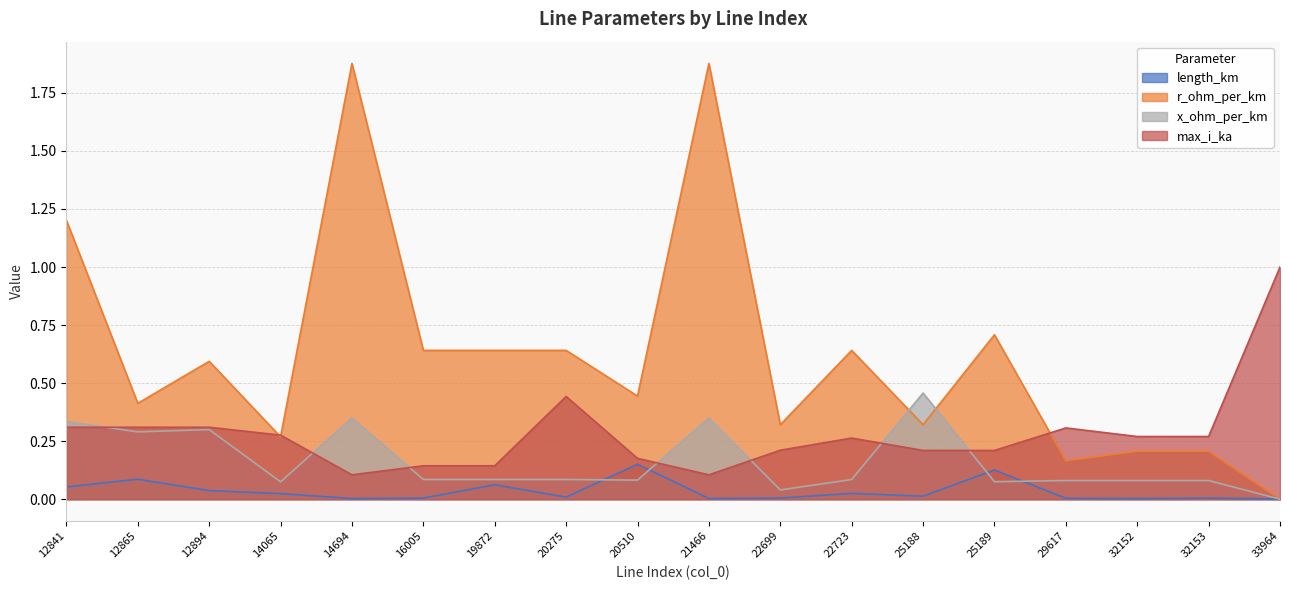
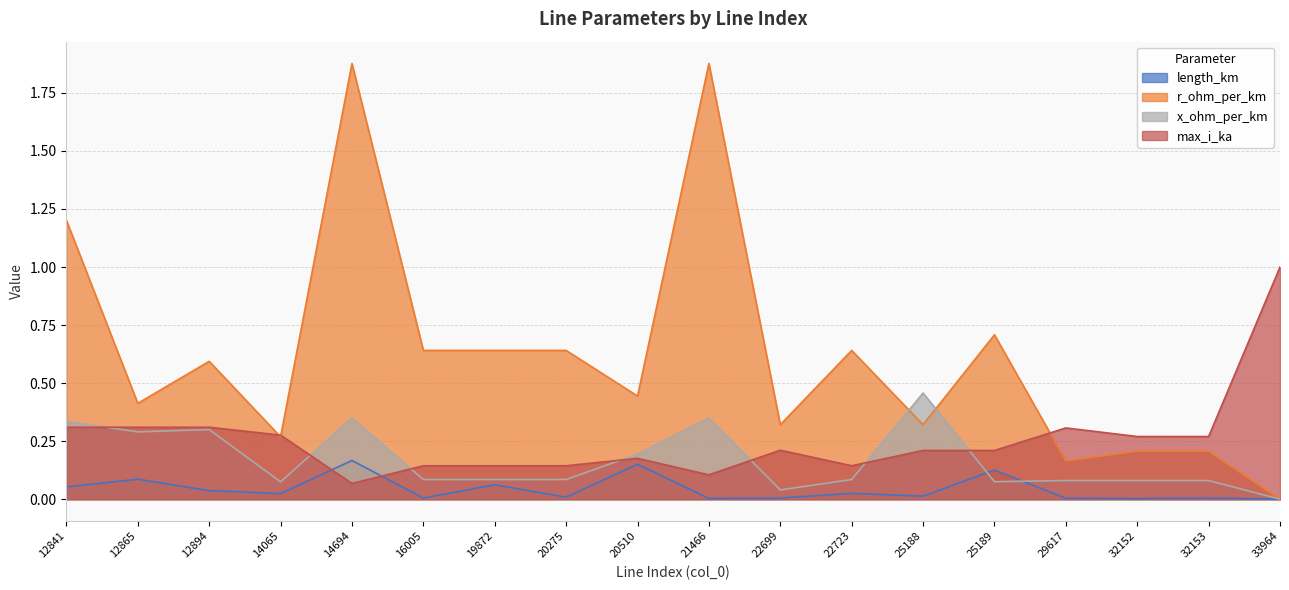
  {
    "length_km": {
      "12841": 0.05,
      "12865": 0.09,
      "12894": 0.04,
      "14065": 0.02,
-     "14694": 0.00,
+     "14694": 0.17,
      "16005": 0.00,
      "19872": 0.06,
      "20275": 0.01,
      "20510": 0.15,
      "21466": 0.00,
      "22699": 0.00,
      "22723": 0.03,
      "25188": 0.01,
      "25189": 0.13,
      "29617": 0.00,
      "32152": 0.00,
      "32153": 0.00
    },
    "r_ohm_per_km": {
      "12841": 1.20,
      "12865": 0.41,
      "12894": 0.59,
      "14694": 1.88,
      "16005": 0.64,
      "19872": 0.64,
      "20275": 0.64,
      "20510": 0.44,
      "21466": 1.88,
      "22699": 0.32,
      "22723": 0.64,
      "25188": 0.32,
      "25189": 0.71,
      "29617": 0.17,
      "32152": 0.21,
      "32153": 0.21
    },
    "x_ohm_per_km": {
      "12841": 0.34,
      "12865": 0.29,
      "14065": 0.07,
      "14694": 0.35,
      "16005": 0.08,
      "19872": 0.08,
      "20275": 0.08,
-     "20510": 0.08,
+     "20510": 0.19,
      "21466": 0.35,
      "22699": 0.04,
      "22723": 0.08,
      "25188": 0.46,
      "25189": 0.08,
      "29617": 0.08,
      "32152": 0.08,
      "32153": 0.08
    },
    "max_i_ka": {
      "12841": 0.31,
      "12865": 0.31,
-     "14694": 0.10,
+     "14694": 0.07,
      "16005": 0.14,
      "19872": 0.14,
-     "20275": 0.44,
+     "20275": 0.14,
      "20510": 0.18,
      "21466": 0.10,
      "22699": 0.21,
-     "22723": 0.26,
+     "22723": 0.14,
      "25188": 0.21,
      "25189": 0.21,
      "29617": 0.31,
      "32152": 0.27,
      "32153": 0.27,
      "33964": 1.00
    }
  }
